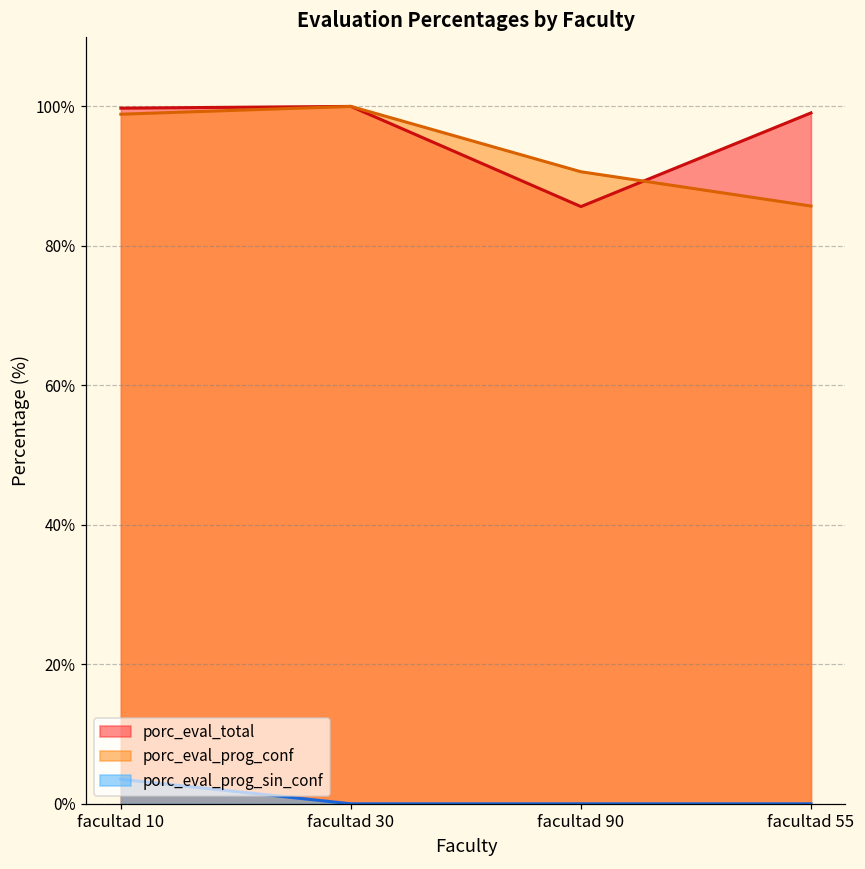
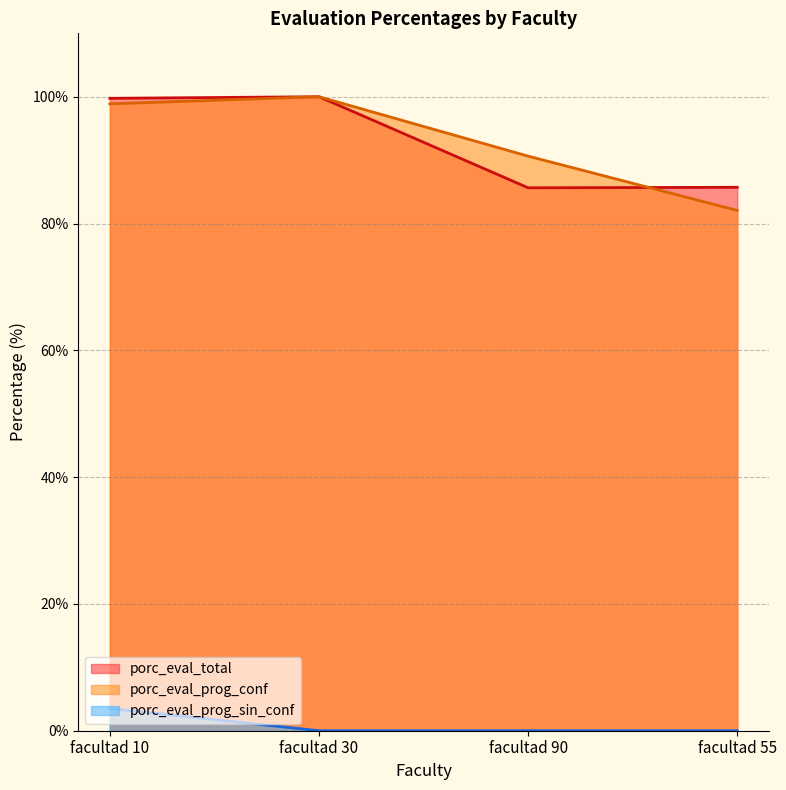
  {
    "porc_eval_total": {
      "facultad 10": "100%",
      "facultad 90": "86%",
-     "facultad 55": "99%"
+     "facultad 55": "86%"
    },
    "porc_eval_prog_conf": {
      "facultad 10": "99%",
      "facultad 90": "91%",
-     "facultad 55": "86%"
+     "facultad 55": "82%"
    },
    "porc_eval_prog_sin_conf": {
      "facultad 30": "0%",
      "facultad 90": "0%",
      "facultad 55": "0%"
    }
  }
